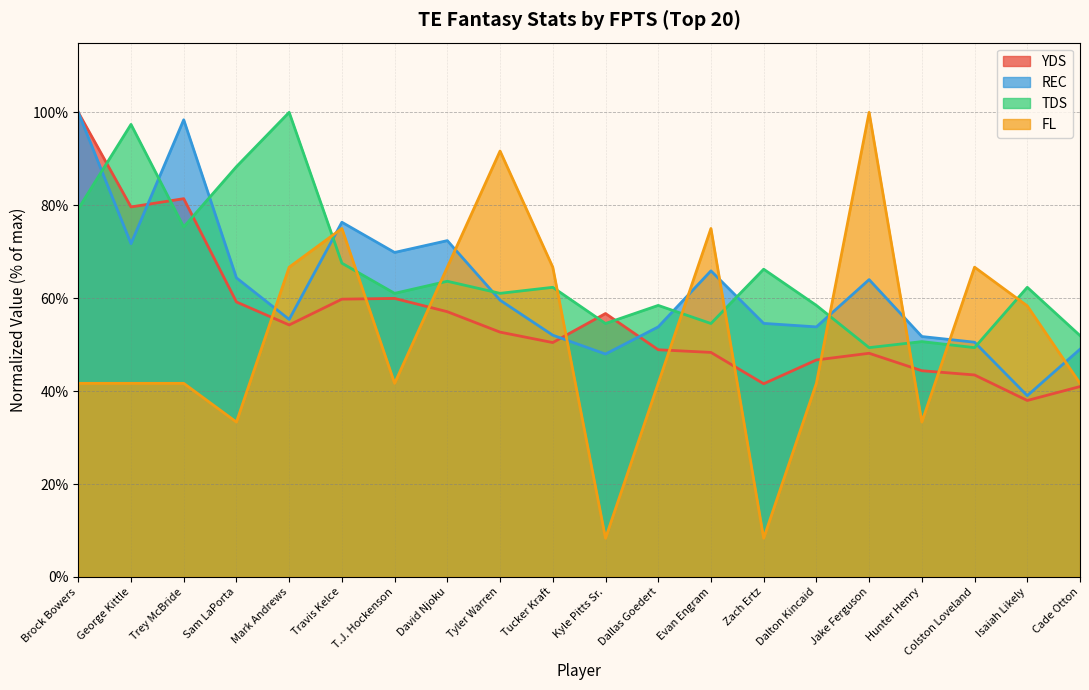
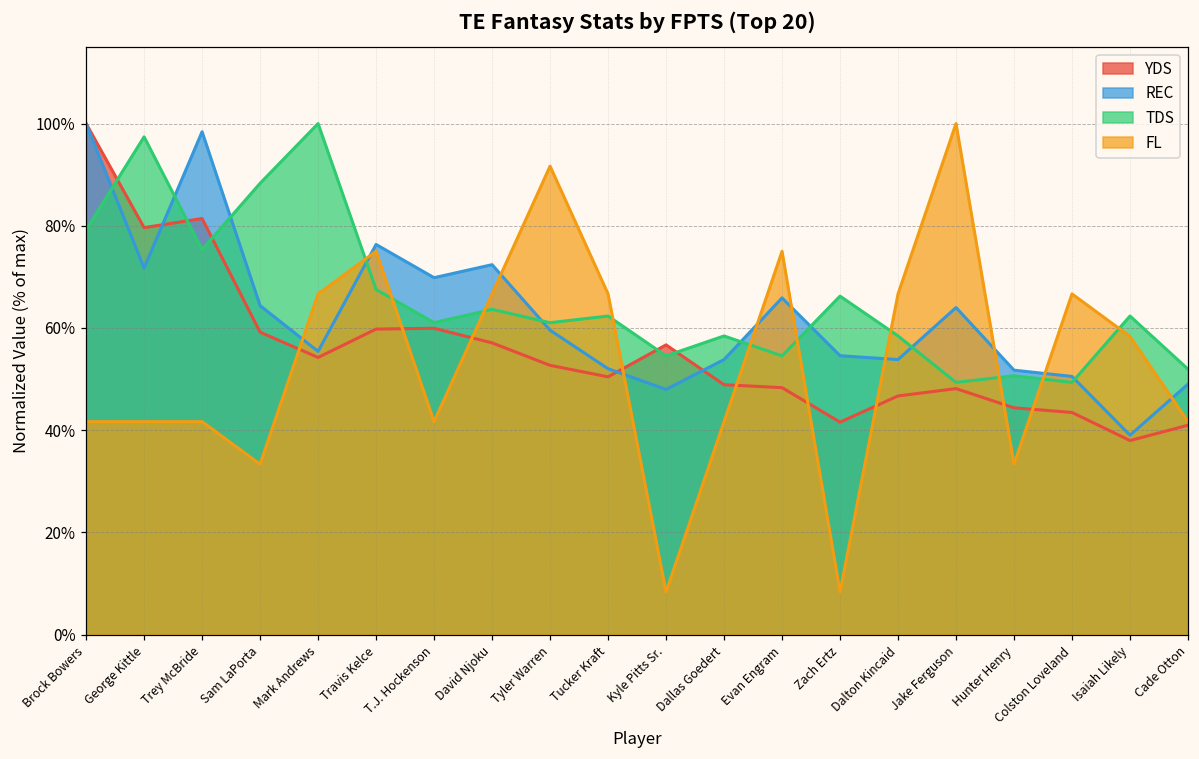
  {
    "YDS": {
      "George Kittle": "80%",
      "Trey McBride": "81%",
      "Sam LaPorta": "59%",
      "Mark Andrews": "54%",
      "Travis Kelce": "60%",
      "T.J. Hockenson": "60%",
      "David Njoku": "57%",
      "Tyler Warren": "53%",
      "Tucker Kraft": "50%",
      "Kyle Pitts Sr.": "57%",
      "Dallas Goedert": "49%",
      "Evan Engram": "48%",
      "Zach Ertz": "42%",
      "Dalton Kincaid": "47%",
      "Jake Ferguson": "48%",
      "Hunter Henry": "44%",
      "Colston Loveland": "43%",
      "Isaiah Likely": "38%",
      "Cade Otton": "41%"
    },
    "REC": {
      "George Kittle": "72%",
      "Trey McBride": "98%",
      "Sam LaPorta": "64%",
      "Mark Andrews": "55%",
      "Travis Kelce": "76%",
      "T.J. Hockenson": "70%",
      "David Njoku": "72%",
      "Tyler Warren": "60%",
      "Tucker Kraft": "52%",
      "Kyle Pitts Sr.": "48%",
      "Dallas Goedert": "54%",
      "Evan Engram": "66%",
      "Zach Ertz": "55%",
      "Dalton Kincaid": "54%",
      "Jake Ferguson": "64%",
      "Hunter Henry": "52%",
      "Colston Loveland": "51%",
      "Isaiah Likely": "39%",
      "Cade Otton": "49%"
    },
    "TDS": {
      "Brock Bowers": "79%",
      "George Kittle": "97%",
      "Trey McBride": "75%",
      "Sam LaPorta": "88%",
      "Mark Andrews": "100%",
      "Travis Kelce": "68%",
      "T.J. Hockenson": "61%",
      "David Njoku": "64%",
      "Tyler Warren": "61%",
      "Tucker Kraft": "62%",
      "Kyle Pitts Sr.": "55%",
      "Dallas Goedert": "58%",
      "Evan Engram": "55%",
      "Zach Ertz": "66%",
      "Dalton Kincaid": "58%",
      "Jake Ferguson": "49%",
      "Hunter Henry": "51%",
      "Colston Loveland": "49%",
      "Isaiah Likely": "62%",
      "Cade Otton": "52%"
    },
    "FL": {
      "Brock Bowers": "42%",
      "George Kittle": "42%",
      "Trey McBride": "42%",
      "Sam LaPorta": "33%",
      "Mark Andrews": "67%",
      "Travis Kelce": "75%",
      "T.J. Hockenson": "42%",
      "David Njoku": "67%",
      "Tyler Warren": "92%",
      "Tucker Kraft": "67%",
      "Kyle Pitts Sr.": "8%",
      "Dallas Goedert": "42%",
      "Evan Engram": "75%",
      "Zach Ertz": "8%",
-     "Dalton Kincaid": "42%",
+     "Dalton Kincaid": "67%",
      "Jake Ferguson": "100%",
      "Hunter Henry": "33%",
      "Colston Loveland": "67%",
      "Isaiah Likely": "58%",
      "Cade Otton": "42%"
    }
  }
